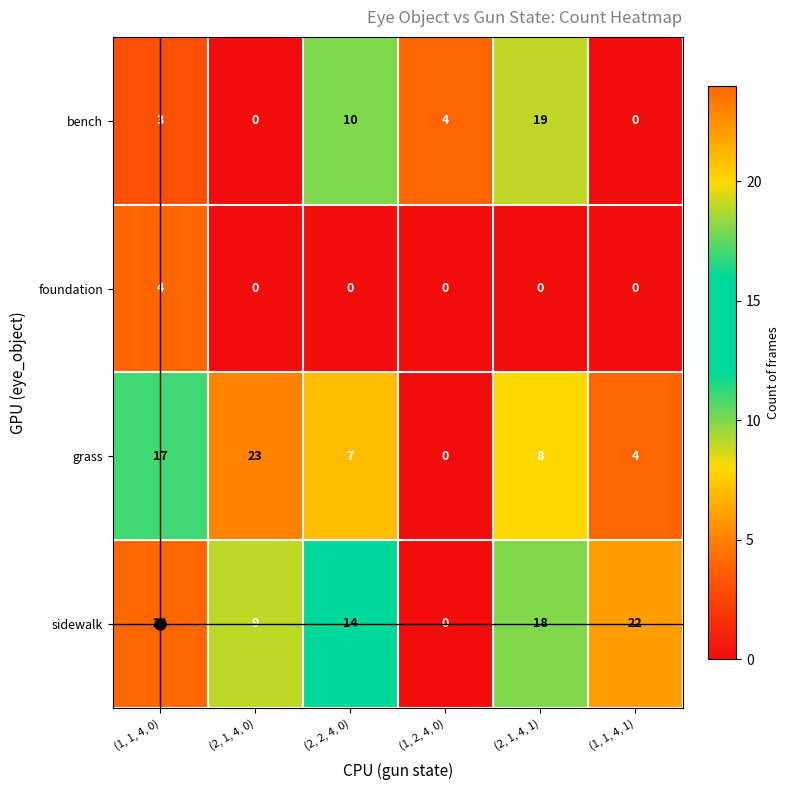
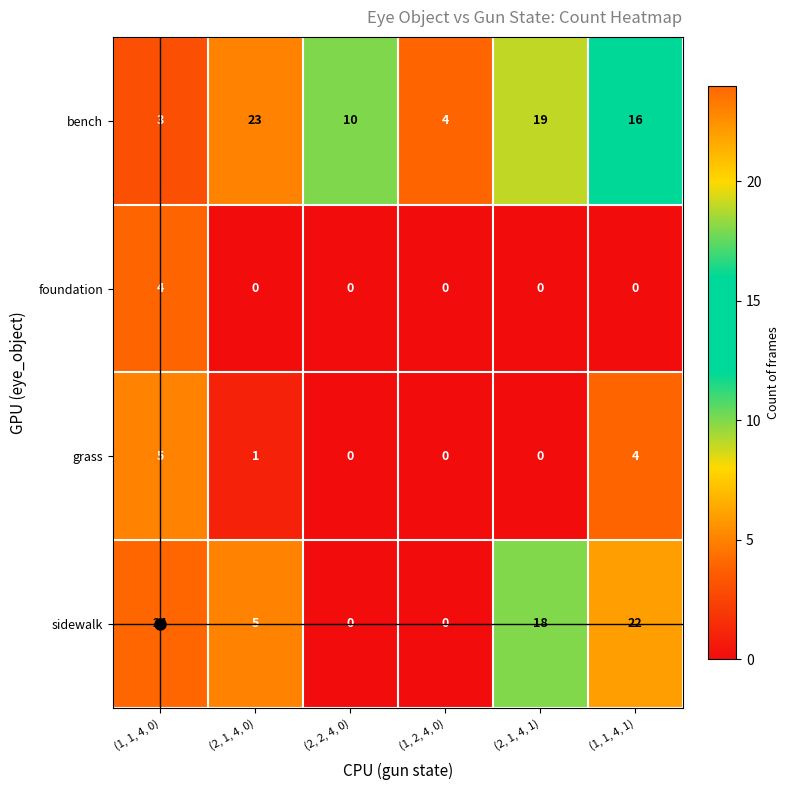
  {
    "bench": {
      "(1, 1, 4, 0)": 3,
-     "(2, 1, 4, 0)": 0,
+     "(2, 1, 4, 0)": 23,
      "(2, 2, 4, 0)": 10,
      "(1, 2, 4, 0)": 4,
      "(2, 1, 4, 1)": 19,
-     "(1, 1, 4, 1)": 0
+     "(1, 1, 4, 1)": 16
    },
    "foundation": {
      "(1, 1, 4, 0)": 4,
      "(2, 1, 4, 0)": 0,
      "(2, 2, 4, 0)": 0,
      "(1, 2, 4, 0)": 0,
      "(2, 1, 4, 1)": 0,
      "(1, 1, 4, 1)": 0
    },
    "grass": {
-     "(1, 1, 4, 0)": 17,
-     "(2, 1, 4, 0)": 23,
-     "(2, 2, 4, 0)": 7,
+     "(1, 1, 4, 0)": 5,
+     "(2, 1, 4, 0)": 1,
+     "(2, 2, 4, 0)": 0,
      "(1, 2, 4, 0)": 0,
-     "(2, 1, 4, 1)": 8,
+     "(2, 1, 4, 1)": 0,
      "(1, 1, 4, 1)": 4
    },
    "sidewalk": {
-     "(2, 1, 4, 0)": 9,
-     "(2, 2, 4, 0)": 14,
+     "(2, 1, 4, 0)": 5,
+     "(2, 2, 4, 0)": 0,
      "(1, 2, 4, 0)": 0,
      "(2, 1, 4, 1)": 18,
      "(1, 1, 4, 1)": 22
    }
  }
